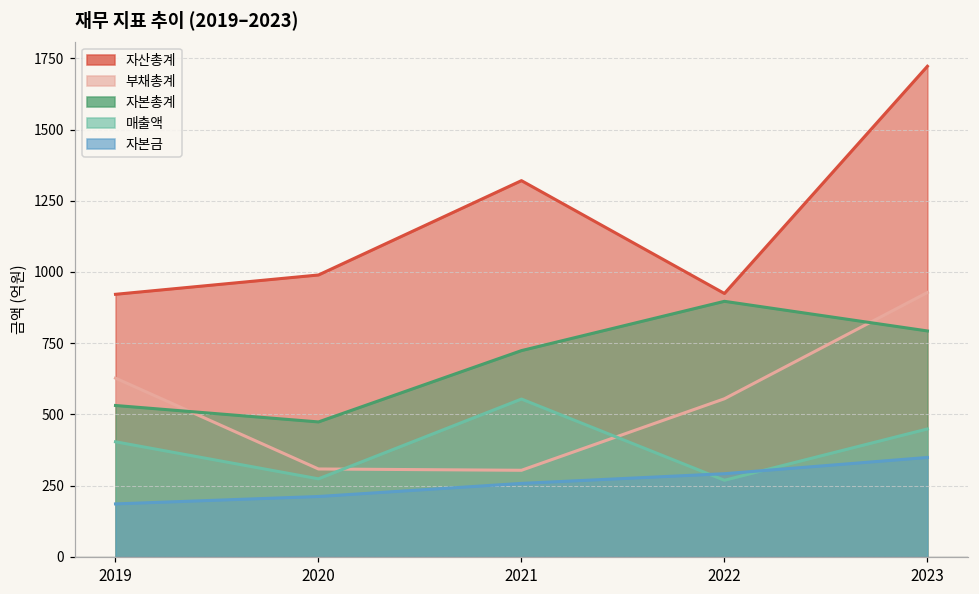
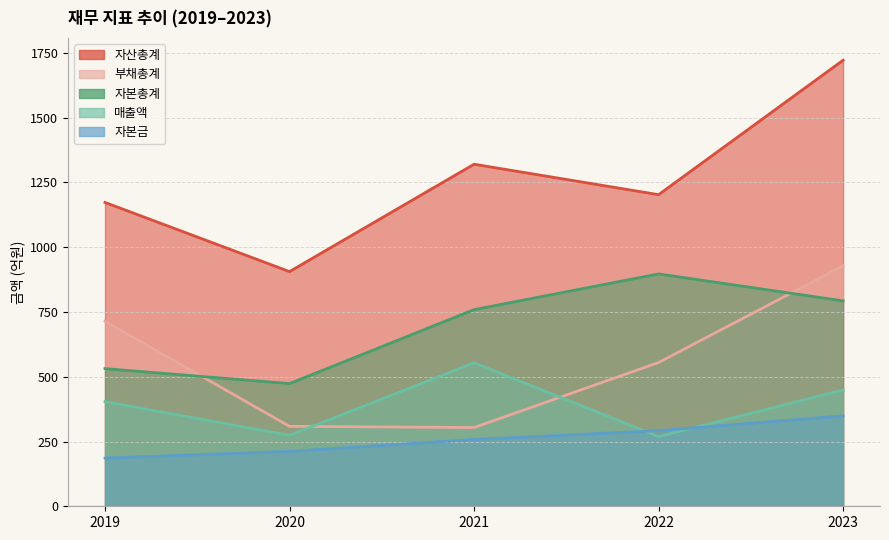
  {
    "자산총계": {
-     "2019": 920,
-     "2020": 990,
+     "2019": 1170,
+     "2020": 910,
      "2021": 1320,
-     "2022": 920,
+     "2022": 1200,
      "2023": 1720
    },
    "부채총계": {
-     "2019": 630,
+     "2019": 710,
      "2020": 310,
      "2021": 300,
      "2022": 560,
      "2023": 930
    },
    "자본총계": {
      "2019": 530,
      "2020": 470,
-     "2021": 720,
+     "2021": 760,
      "2022": 900,
      "2023": 790
    }
  }
